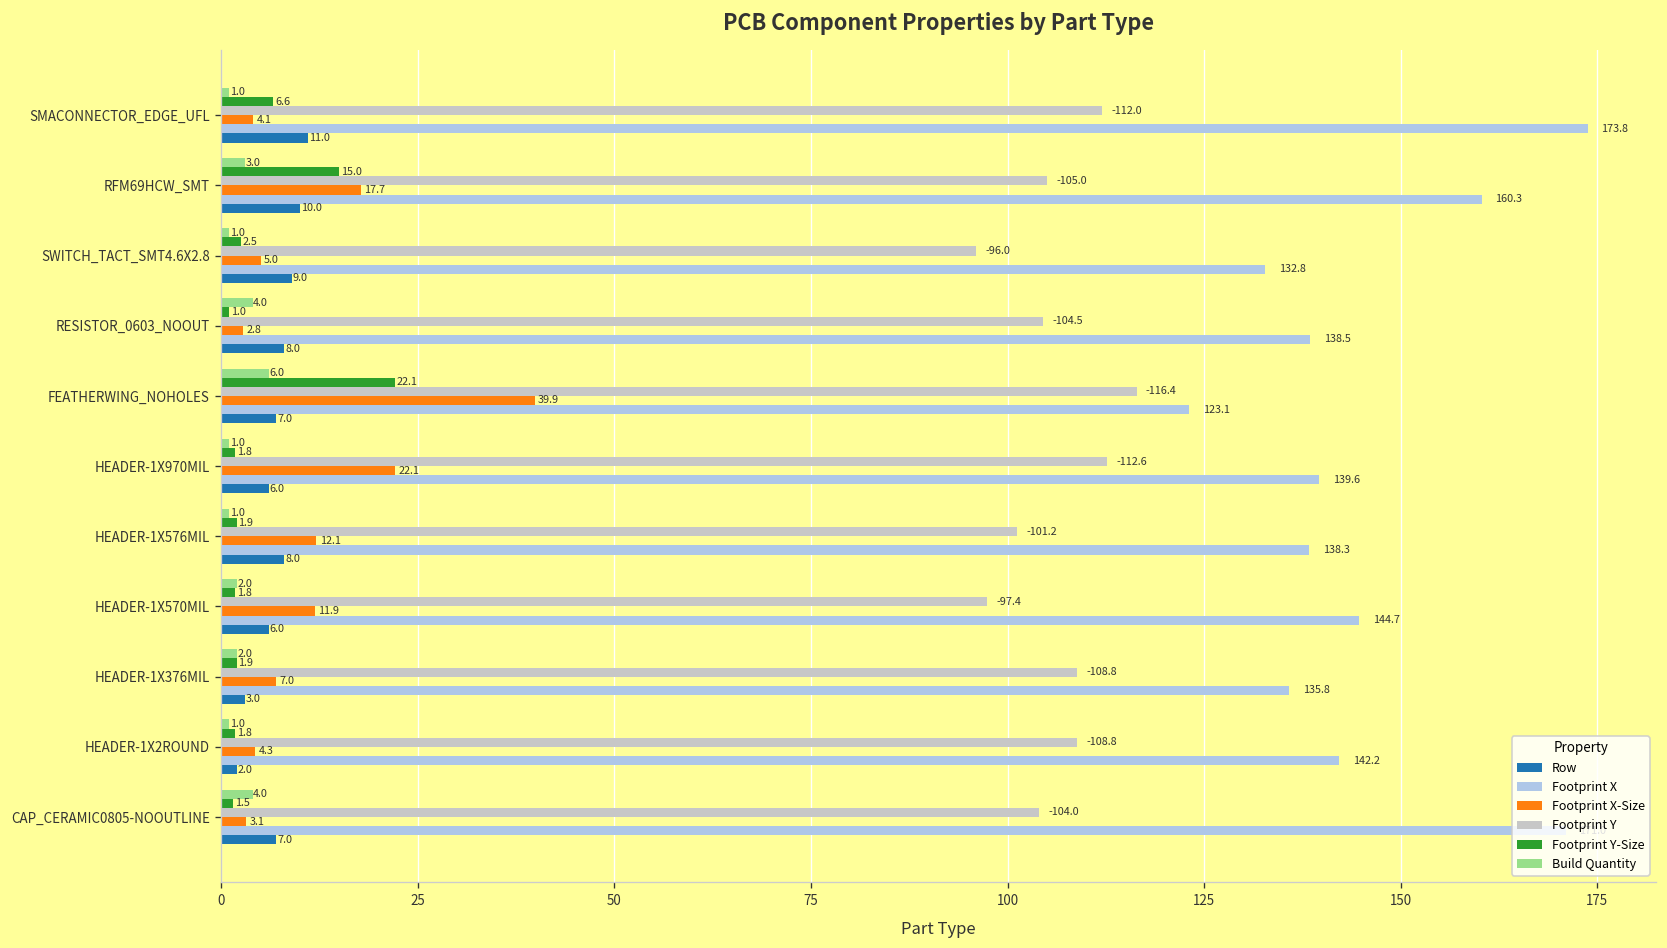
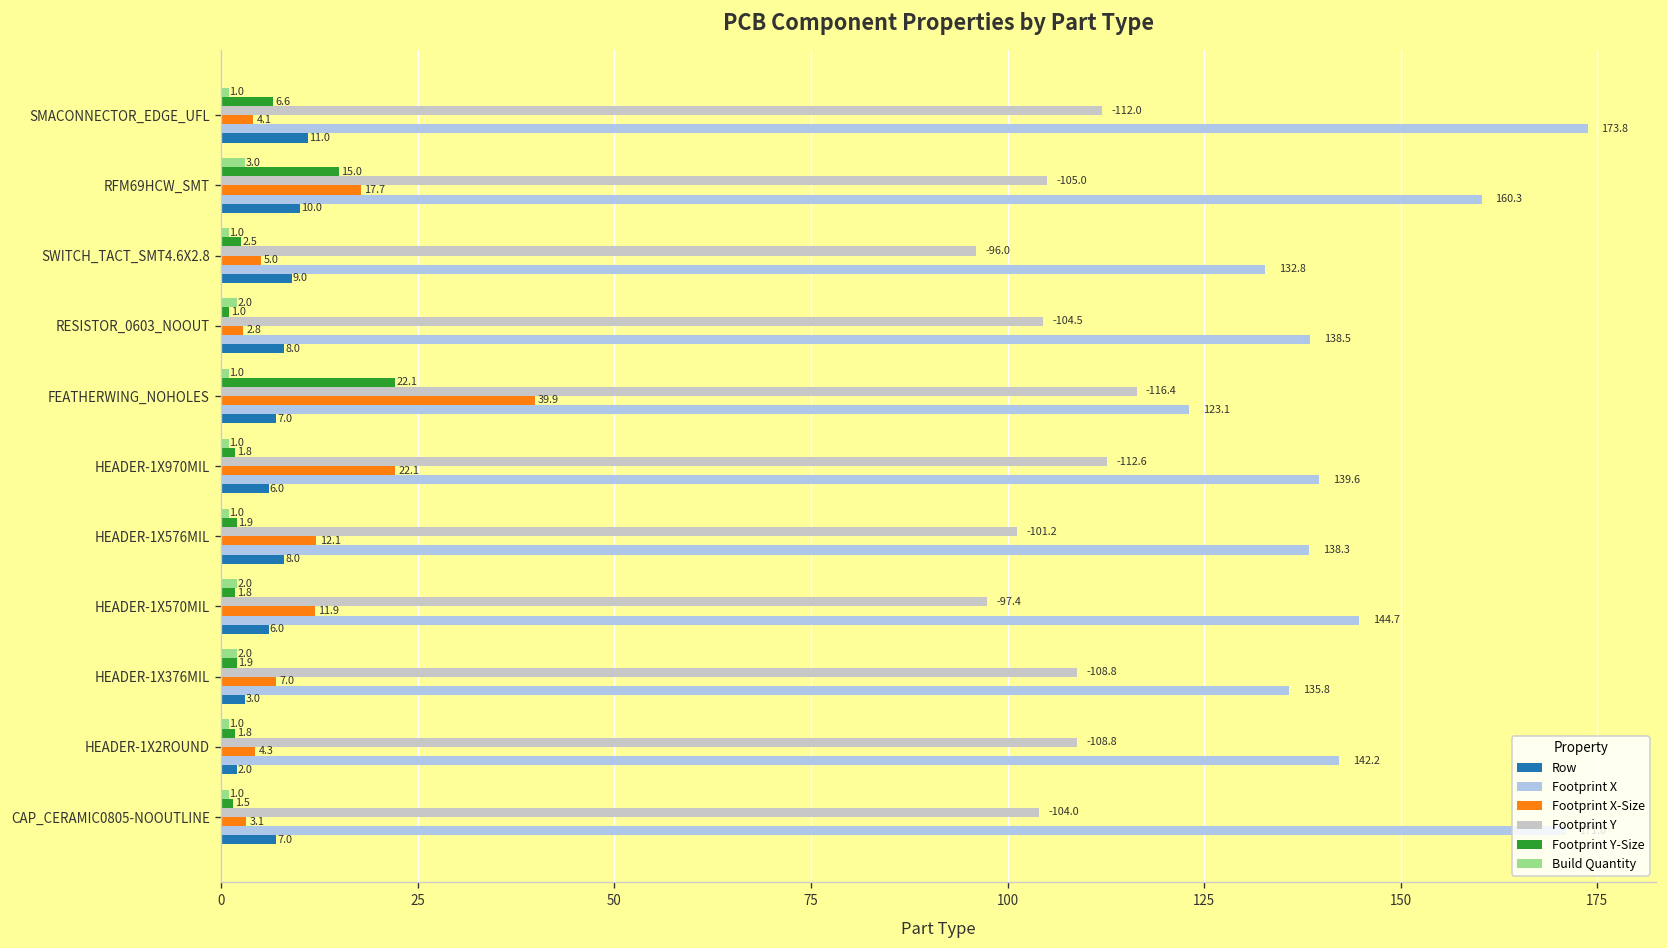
  {
    "Row": {
      "SMACONNECTOR_EDGE_UFL": 11.0,
      "RFM69HCW_SMT": 10.0,
      "SWITCH_TACT_SMT4.6X2.8": 9.0,
      "RESISTOR_0603_NOOUT": 8.0,
      "FEATHERWING_NOHOLES": 7.0,
      "HEADER-1X970MIL": 6.0,
      "HEADER-1X576MIL": 8.0,
      "HEADER-1X570MIL": 6.0,
      "HEADER-1X376MIL": 3.0,
      "HEADER-1X2ROUND": 2.0,
      "CAP_CERAMIC0805-NOOUTLINE": 7.0
    },
    "Footprint X-Size": {
      "SMACONNECTOR_EDGE_UFL": 4.1,
      "RFM69HCW_SMT": 17.7,
      "SWITCH_TACT_SMT4.6X2.8": 5.0,
      "RESISTOR_0603_NOOUT": 2.8,
      "FEATHERWING_NOHOLES": 39.9,
      "HEADER-1X970MIL": 22.1,
      "HEADER-1X576MIL": 12.1,
      "HEADER-1X570MIL": 11.9,
      "HEADER-1X376MIL": 7.0,
      "HEADER-1X2ROUND": 4.3,
      "CAP_CERAMIC0805-NOOUTLINE": 3.1
    },
    "Footprint Y-Size": {
      "SMACONNECTOR_EDGE_UFL": 6.6,
      "RFM69HCW_SMT": 15.0,
      "SWITCH_TACT_SMT4.6X2.8": 2.5,
      "RESISTOR_0603_NOOUT": 1.0,
      "FEATHERWING_NOHOLES": 22.1,
      "HEADER-1X970MIL": 1.8,
      "HEADER-1X576MIL": 1.9,
      "HEADER-1X2ROUND": 1.8,
      "CAP_CERAMIC0805-NOOUTLINE": 1.5
    },
    "Build Quantity": {
      "SMACONNECTOR_EDGE_UFL": 1.0,
      "RFM69HCW_SMT": 3.0,
      "SWITCH_TACT_SMT4.6X2.8": 1.0,
-     "RESISTOR_0603_NOOUT": 4.0,
-     "FEATHERWING_NOHOLES": 6.0,
+     "RESISTOR_0603_NOOUT": 2.0,
+     "FEATHERWING_NOHOLES": 1.0,
      "HEADER-1X970MIL": 1.0,
      "HEADER-1X576MIL": 1.0,
      "HEADER-1X570MIL": 2.0,
      "HEADER-1X376MIL": 2.0,
      "HEADER-1X2ROUND": 1.0,
-     "CAP_CERAMIC0805-NOOUTLINE": 4.0
+     "CAP_CERAMIC0805-NOOUTLINE": 1.0
    }
  }
